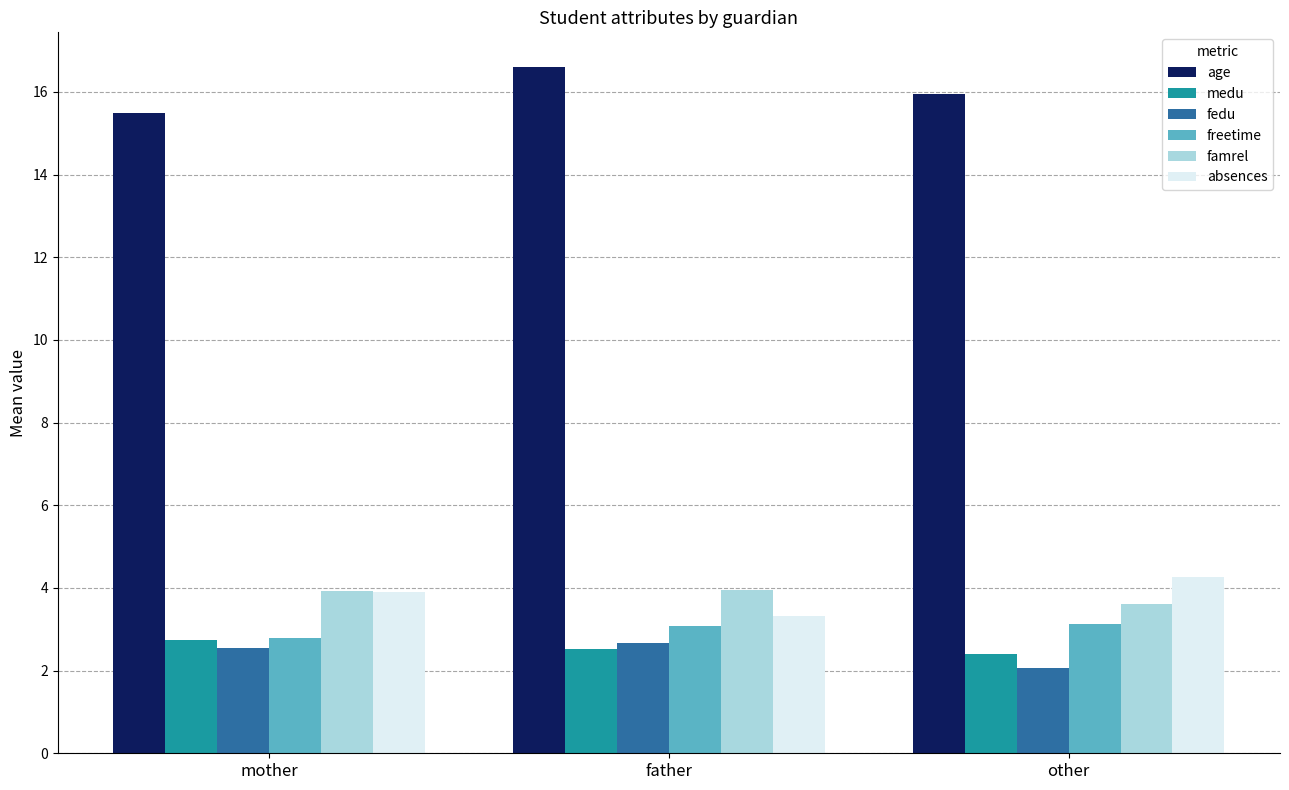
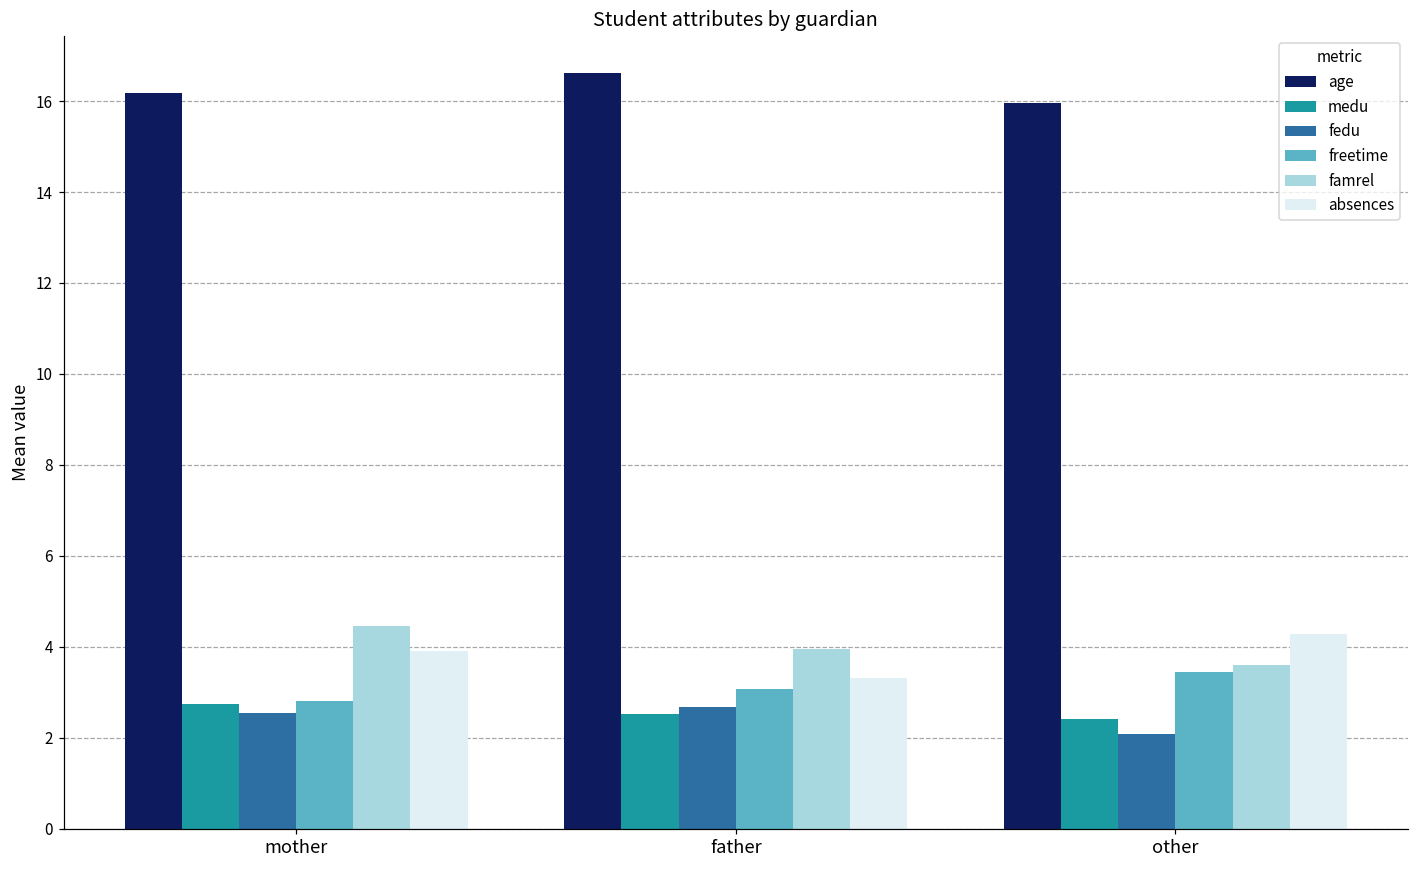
  {
    "age": {
-     "mother": 15.5,
+     "mother": 16.2,
      "father": 16.6,
      "other": 16.0
    },
    "freetime": {
      "mother": 2.8,
      "father": 3.1,
-     "other": 3.1
+     "other": 3.4
    },
    "famrel": {
-     "mother": 3.9,
+     "mother": 4.5,
      "father": 4.0,
      "other": 3.6
    },
    "absences": {
      "mother": 3.9,
      "father": 3.3,
      "other": 4.3
    }
  }
